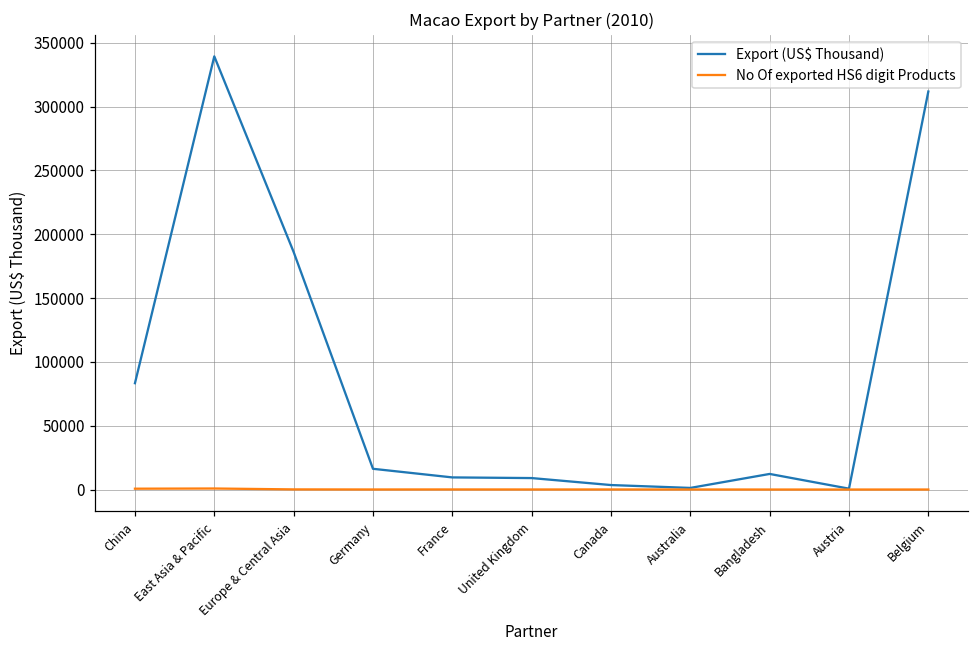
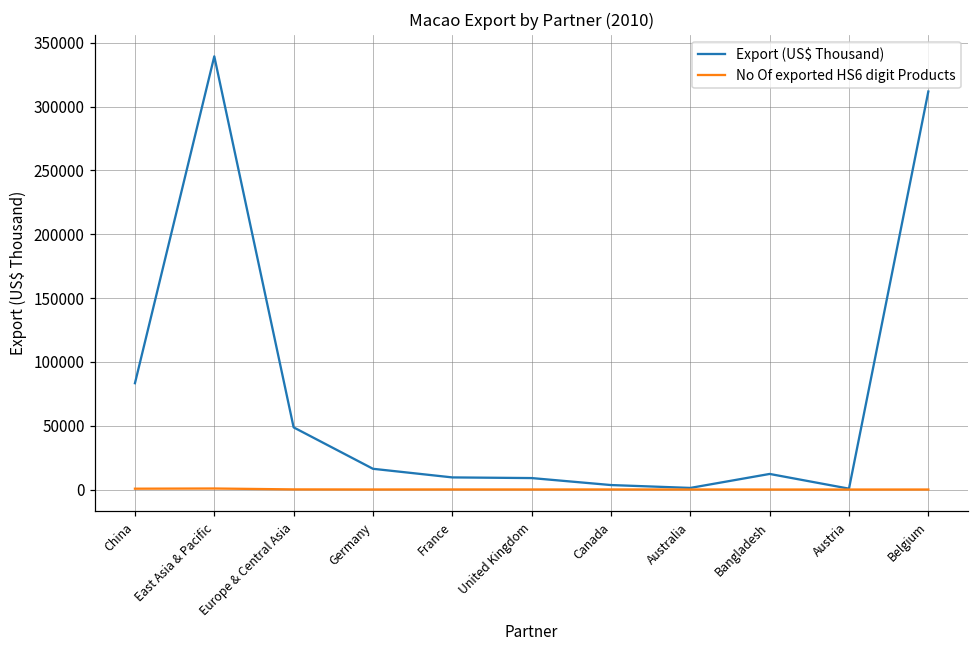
  {
    "Export (US$ Thousand)": {
      "China": 83000,
      "East Asia & Pacific": 339000,
-     "Europe & Central Asia": 186000,
+     "Europe & Central Asia": 49000,
      "Germany": 16000,
      "France": 10000,
      "United Kingdom": 9000,
      "Canada": 4000,
      "Bangladesh": 12000,
      "Belgium": 312000
    },
    "No Of exported HS6 digit Products": {
      "China": 1000,
      "East Asia & Pacific": 1000,
      "Europe & Central Asia": 0,
      "Germany": 0,
      "France": 0,
      "United Kingdom": 0,
      "Canada": 0,
      "Bangladesh": 0,
      "Belgium": 0
    }
  }
